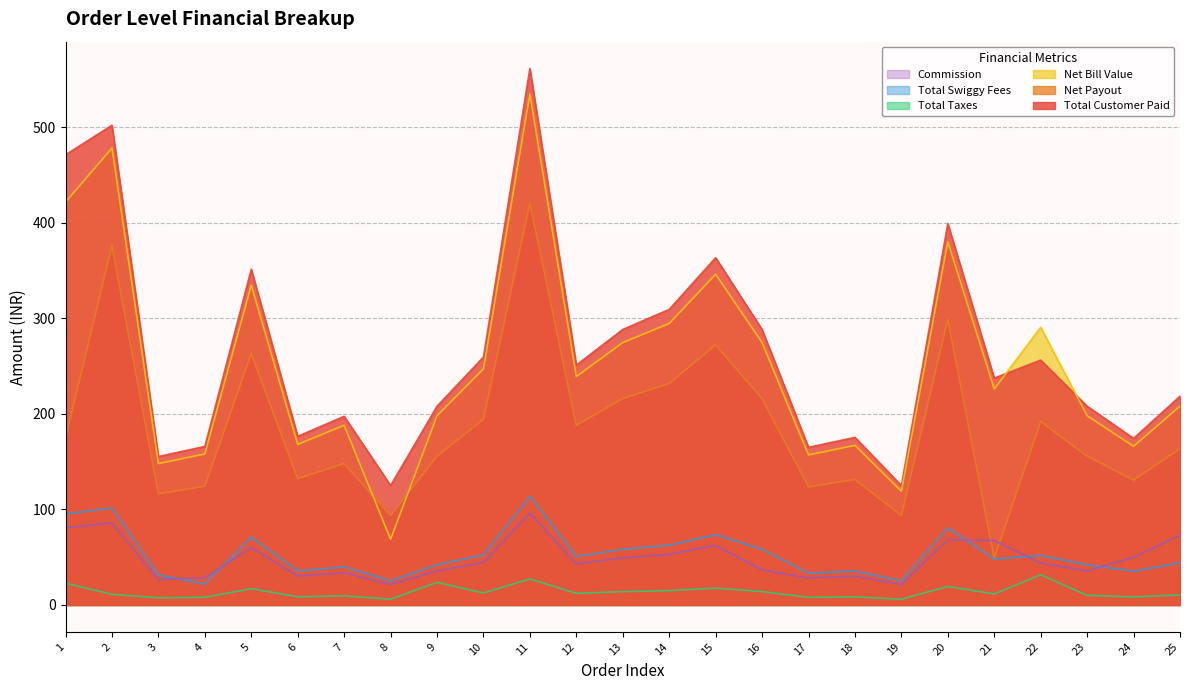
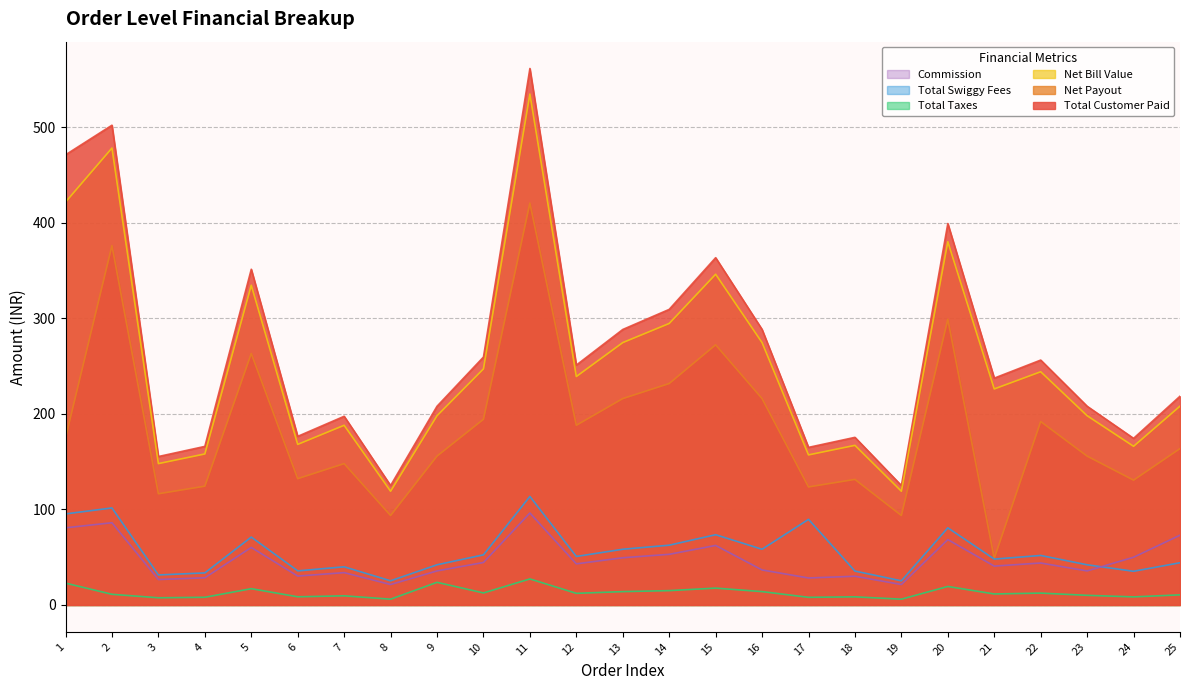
  {
    "Commission": {
      "1": 80,
      "2": 90,
      "3": 30,
      "4": 30,
      "5": 60,
      "6": 30,
      "7": 30,
      "8": 20,
      "9": 40,
      "10": 40,
      "11": 100,
      "12": 40,
      "13": 50,
      "14": 50,
      "15": 60,
      "16": 40,
      "17": 30,
      "18": 30,
      "19": 20,
      "20": 70,
-     "21": 70,
+     "21": 40,
      "22": 40,
      "23": 40,
      "24": 50,
      "25": 70
    },
    "Total Swiggy Fees": {
      "1": 100,
      "2": 100,
      "3": 30,
-     "4": 20,
+     "4": 30,
      "5": 70,
      "6": 40,
      "7": 40,
      "8": 30,
      "9": 40,
      "10": 50,
      "11": 110,
      "12": 50,
      "13": 60,
      "14": 60,
      "15": 70,
      "16": 60,
-     "17": 30,
+     "17": 90,
      "18": 40,
      "19": 30,
      "20": 80,
      "22": 50,
      "23": 40,
      "24": 40,
      "25": 40
    },
    "Total Taxes": {
      "1": 20,
      "2": 10,
      "3": 10,
      "4": 10,
      "5": 20,
      "6": 10,
      "7": 10,
      "8": 10,
      "9": 20,
      "10": 10,
      "11": 30,
      "12": 10,
      "13": 10,
      "14": 20,
      "15": 20,
      "16": 10,
      "17": 10,
      "18": 10,
      "19": 10,
      "20": 20,
      "21": 10,
-     "22": 30,
+     "22": 10,
      "23": 10,
      "24": 10,
      "25": 10
    },
    "Net Bill Value": {
      "1": 420,
      "2": 480,
      "3": 150,
      "4": 160,
      "5": 330,
      "6": 170,
      "7": 190,
-     "8": 70,
+     "8": 120,
      "9": 200,
      "10": 250,
      "11": 530,
      "12": 240,
      "13": 270,
      "14": 290,
      "15": 350,
      "16": 270,
      "17": 160,
      "18": 170,
      "19": 120,
      "20": 380,
      "21": 230,
-     "22": 290,
+     "22": 240,
      "23": 200,
      "24": 170,
      "25": 210
    }
  }
